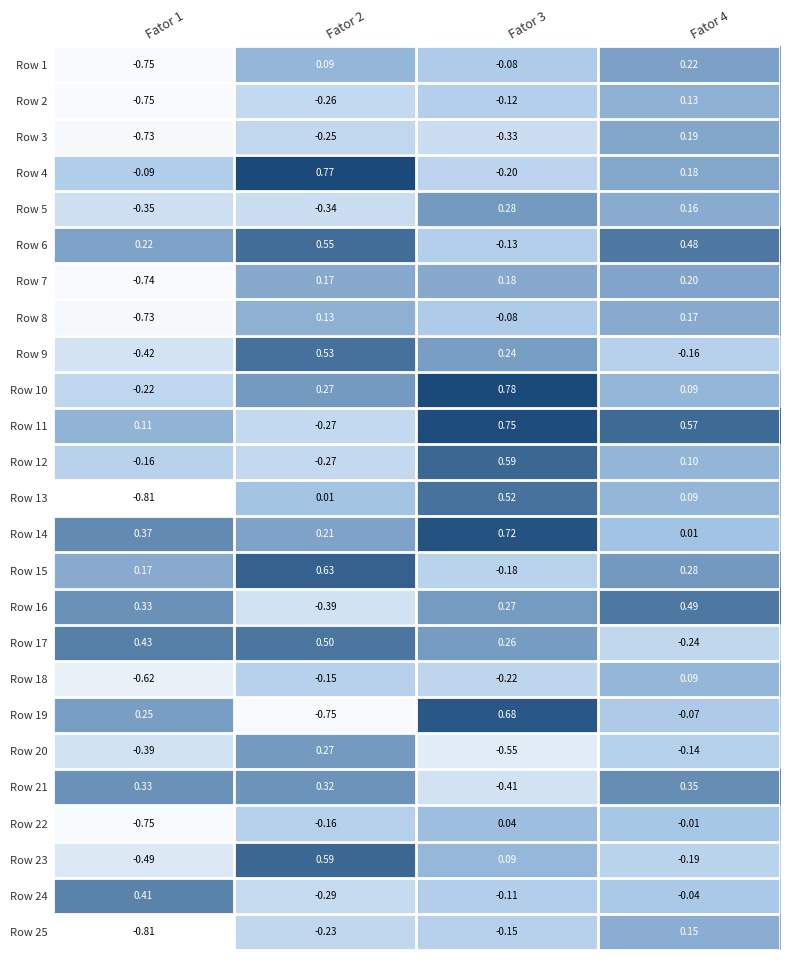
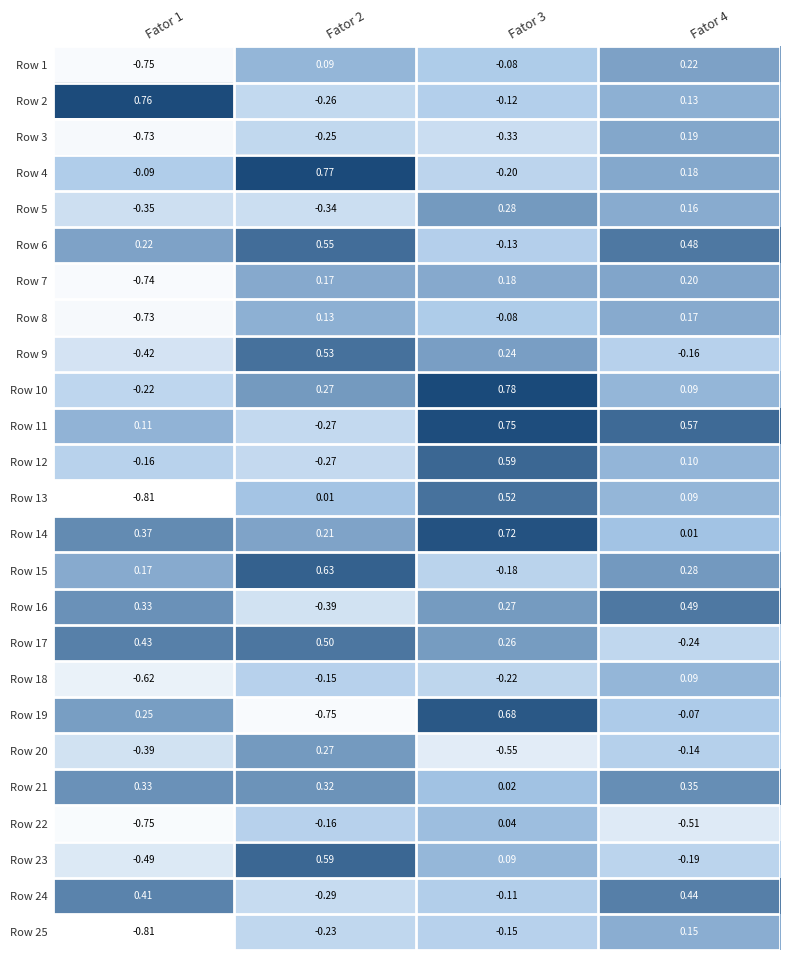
  {
    "Row 1": {
      "Fator 1": -0.75,
      "Fator 2": 0.09,
      "Fator 3": -0.08,
      "Fator 4": 0.22
    },
    "Row 2": {
-     "Fator 1": -0.75,
+     "Fator 1": 0.76,
      "Fator 2": -0.26,
      "Fator 3": -0.12,
      "Fator 4": 0.13
    },
    "Row 3": {
      "Fator 1": -0.73,
      "Fator 2": -0.25,
      "Fator 3": -0.33,
      "Fator 4": 0.19
    },
    "Row 4": {
      "Fator 1": -0.09,
      "Fator 2": 0.77,
      "Fator 3": -0.20,
      "Fator 4": 0.18
    },
    "Row 5": {
      "Fator 1": -0.35,
      "Fator 2": -0.34,
      "Fator 3": 0.28,
      "Fator 4": 0.16
    },
    "Row 6": {
      "Fator 1": 0.22,
      "Fator 2": 0.55,
      "Fator 3": -0.13,
      "Fator 4": 0.48
    },
    "Row 7": {
      "Fator 1": -0.74,
      "Fator 2": 0.17,
      "Fator 3": 0.18,
      "Fator 4": 0.20
    },
    "Row 8": {
      "Fator 1": -0.73,
      "Fator 2": 0.13,
      "Fator 3": -0.08,
      "Fator 4": 0.17
    },
    "Row 9": {
      "Fator 1": -0.42,
      "Fator 2": 0.53,
      "Fator 3": 0.24,
      "Fator 4": -0.16
    },
    "Row 10": {
      "Fator 1": -0.22,
      "Fator 2": 0.27,
      "Fator 3": 0.78,
      "Fator 4": 0.09
    },
    "Row 11": {
      "Fator 1": 0.11,
      "Fator 2": -0.27,
      "Fator 3": 0.75,
      "Fator 4": 0.57
    },
    "Row 12": {
      "Fator 1": -0.16,
      "Fator 2": -0.27,
      "Fator 3": 0.59,
      "Fator 4": 0.10
    },
    "Row 13": {
      "Fator 1": -0.81,
      "Fator 2": 0.01,
      "Fator 3": 0.52,
      "Fator 4": 0.09
    },
    "Row 14": {
      "Fator 1": 0.37,
      "Fator 2": 0.21,
      "Fator 3": 0.72,
      "Fator 4": 0.01
    },
    "Row 15": {
      "Fator 1": 0.17,
      "Fator 2": 0.63,
      "Fator 3": -0.18,
      "Fator 4": 0.28
    },
    "Row 16": {
      "Fator 1": 0.33,
      "Fator 2": -0.39,
      "Fator 3": 0.27,
      "Fator 4": 0.49
    },
    "Row 17": {
      "Fator 1": 0.43,
      "Fator 2": 0.50,
      "Fator 3": 0.26,
      "Fator 4": -0.24
    },
    "Row 18": {
      "Fator 1": -0.62,
      "Fator 2": -0.15,
      "Fator 3": -0.22,
      "Fator 4": 0.09
    },
    "Row 19": {
      "Fator 1": 0.25,
      "Fator 2": -0.75,
      "Fator 3": 0.68,
      "Fator 4": -0.07
    },
    "Row 20": {
      "Fator 1": -0.39,
      "Fator 2": 0.27,
      "Fator 3": -0.55,
      "Fator 4": -0.14
    },
    "Row 21": {
      "Fator 1": 0.33,
      "Fator 2": 0.32,
-     "Fator 3": -0.41,
+     "Fator 3": 0.02,
      "Fator 4": 0.35
    },
    "Row 22": {
      "Fator 1": -0.75,
      "Fator 2": -0.16,
      "Fator 3": 0.04,
-     "Fator 4": -0.01
+     "Fator 4": -0.51
    },
    "Row 23": {
      "Fator 1": -0.49,
      "Fator 2": 0.59,
      "Fator 3": 0.09,
      "Fator 4": -0.19
    },
    "Row 24": {
      "Fator 1": 0.41,
      "Fator 2": -0.29,
      "Fator 3": -0.11,
-     "Fator 4": -0.04
+     "Fator 4": 0.44
    },
    "Row 25": {
      "Fator 1": -0.81,
      "Fator 2": -0.23,
      "Fator 3": -0.15,
      "Fator 4": 0.15
    }
  }
